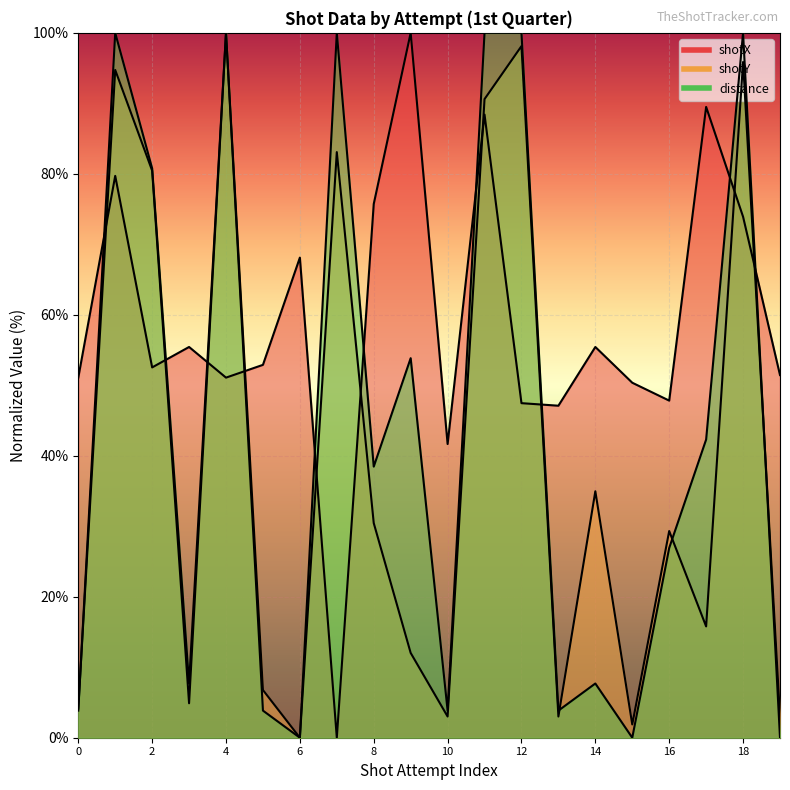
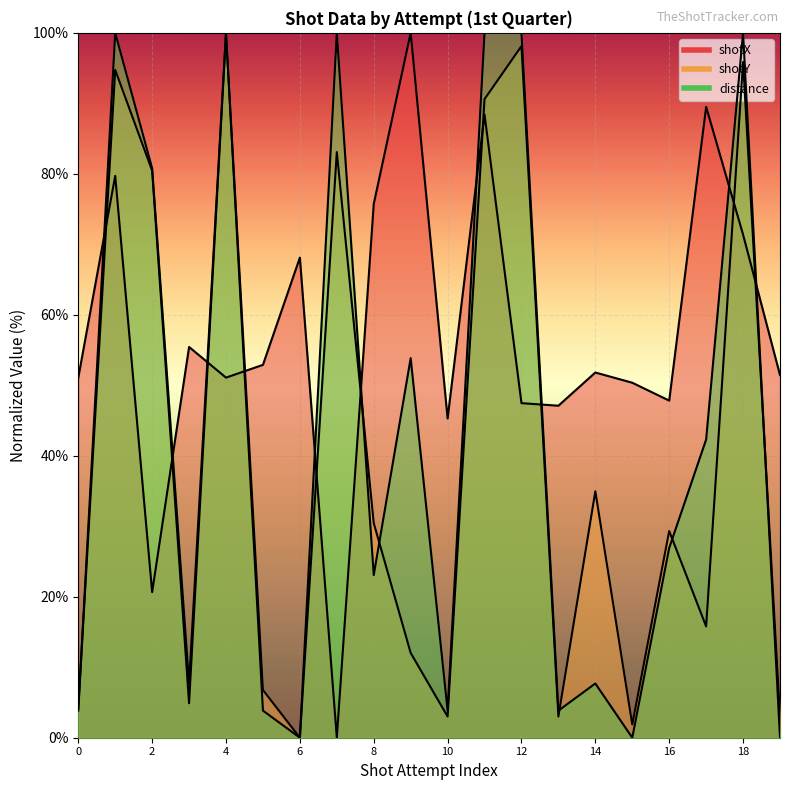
  {
    "shotX": {
      "0": "51%",
-     "2": "53%",
+     "2": "21%",
      "4": "51%",
      "6": "68%",
      "8": "76%",
-     "10": "42%",
+     "10": "45%",
      "12": "47%",
-     "14": "55%",
+     "14": "52%",
      "16": "48%",
-     "18": "74%"
+     "18": "71%"
    },
    "shotY": {
      "8": "30%",
      "10": "3%",
      "12": "98%",
      "14": "35%",
      "16": "29%"
    },
    "distance": {
-     "8": "38%",
+     "8": "23%",
      "10": "4%",
      "12": "100%",
      "14": "8%",
      "16": "27%",
      "18": "100%"
    }
  }
